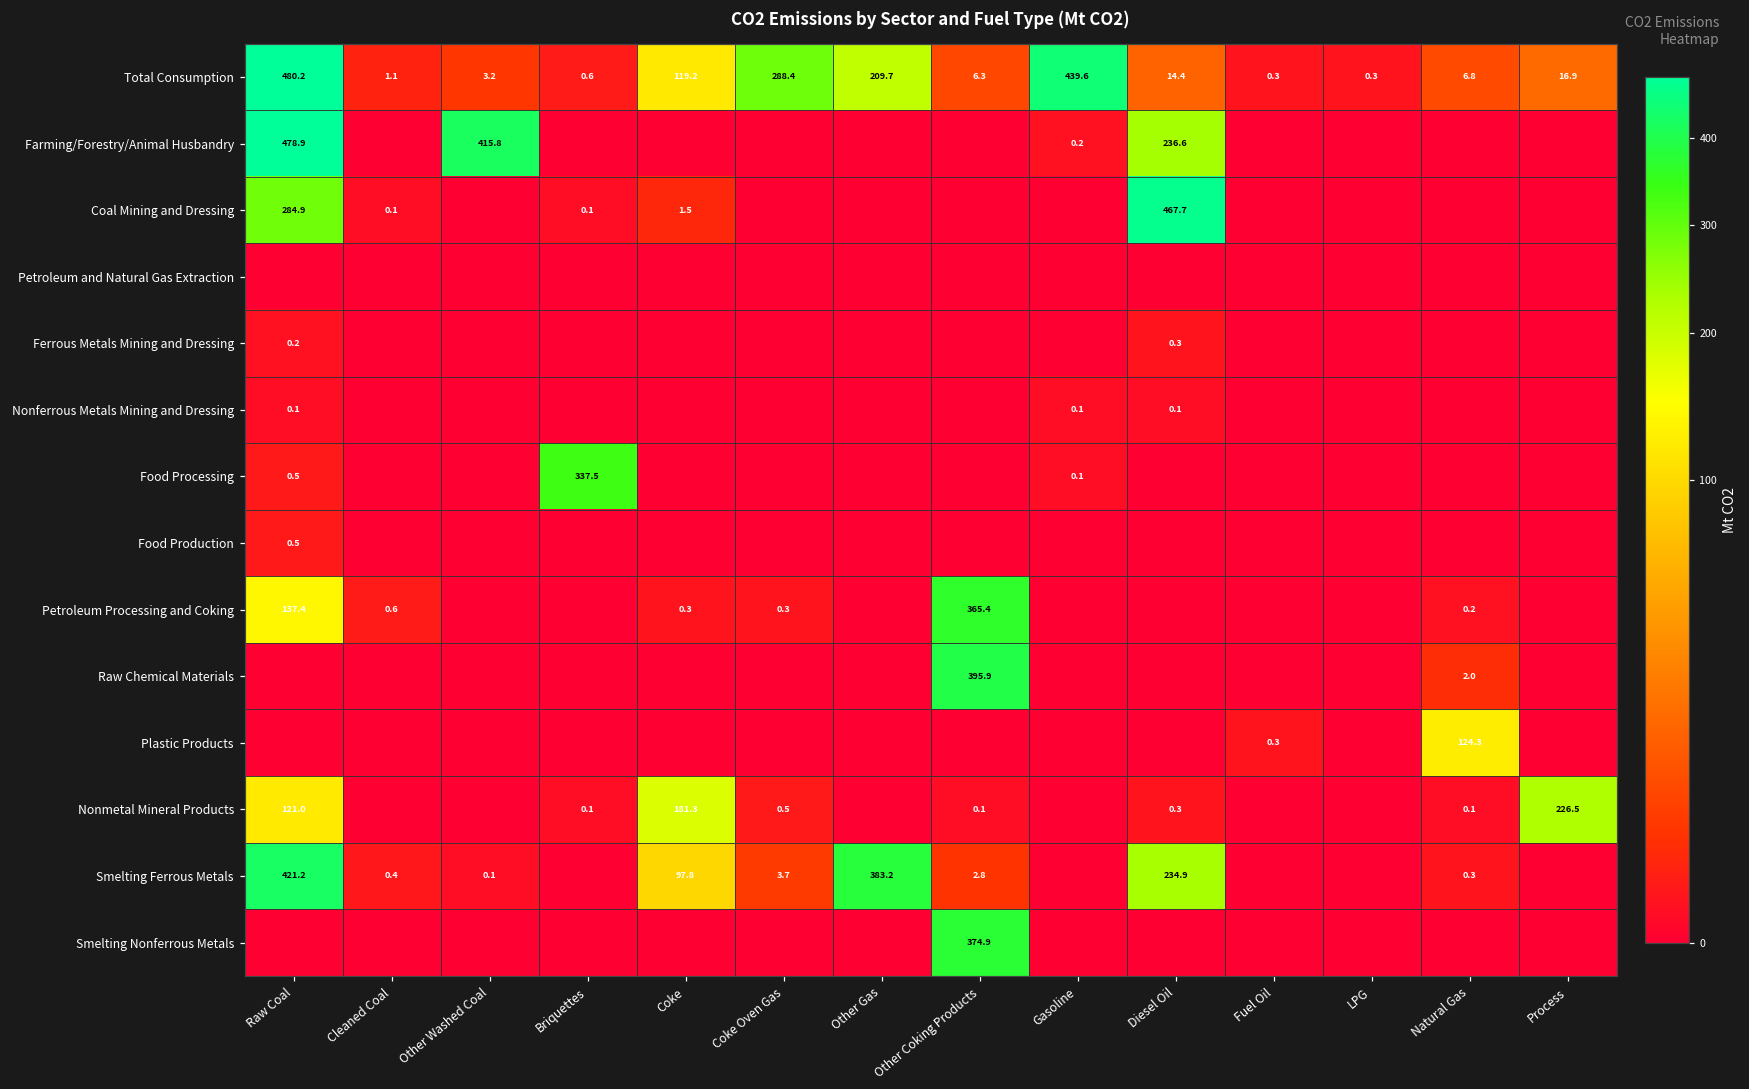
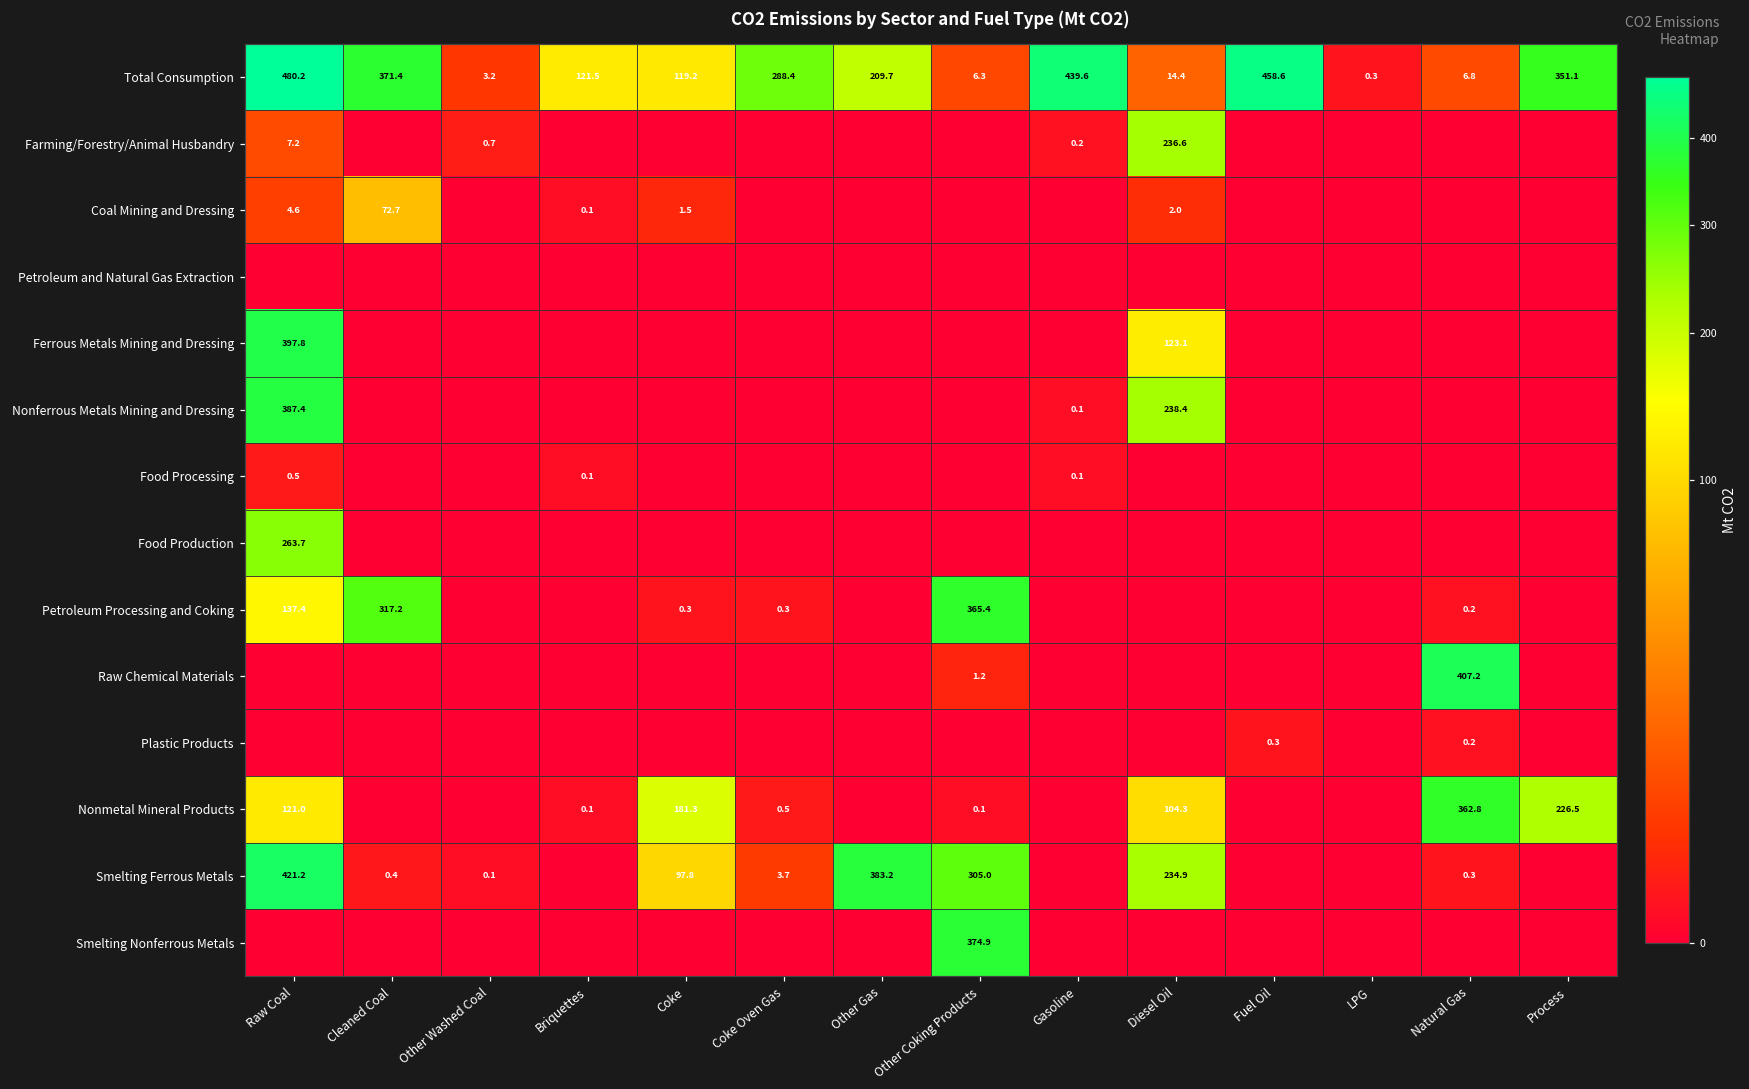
  {
    "Total Consumption": {
      "Raw Coal": 480.2,
-     "Cleaned Coal": 1.1,
+     "Cleaned Coal": 371.4,
      "Other Washed Coal": 3.2,
-     "Briquettes": 0.6,
+     "Briquettes": 121.5,
      "Coke": 119.2,
      "Coke Oven Gas": 288.4,
      "Other Gas": 209.7,
      "Other Coking Products": 6.3,
      "Gasoline": 439.6,
      "Diesel Oil": 14.4,
-     "Fuel Oil": 0.3,
+     "Fuel Oil": 458.6,
      "LPG": 0.3,
      "Natural Gas": 6.8,
-     "Process": 16.9
+     "Process": 351.1
    },
    "Farming/Forestry/Animal Husbandry": {
-     "Raw Coal": 478.9,
-     "Other Washed Coal": 415.8,
+     "Raw Coal": 7.2,
+     "Other Washed Coal": 0.7,
      "Gasoline": 0.2,
      "Diesel Oil": 236.6
    },
    "Coal Mining and Dressing": {
-     "Raw Coal": 284.9,
-     "Cleaned Coal": 0.1,
+     "Raw Coal": 4.6,
+     "Cleaned Coal": 72.7,
      "Briquettes": 0.1,
      "Coke": 1.5,
-     "Diesel Oil": 467.7
+     "Diesel Oil": 2.0
    },
    "Ferrous Metals Mining and Dressing": {
-     "Raw Coal": 0.2,
-     "Diesel Oil": 0.3
+     "Raw Coal": 397.8,
+     "Diesel Oil": 123.1
    },
    "Nonferrous Metals Mining and Dressing": {
-     "Raw Coal": 0.1,
+     "Raw Coal": 387.4,
      "Gasoline": 0.1,
-     "Diesel Oil": 0.1
+     "Diesel Oil": 238.4
    },
    "Food Processing": {
      "Raw Coal": 0.5,
-     "Briquettes": 337.5,
+     "Briquettes": 0.1,
      "Gasoline": 0.1
    },
    "Food Production": {
-     "Raw Coal": 0.5
+     "Raw Coal": 263.7
    },
    "Petroleum Processing and Coking": {
      "Raw Coal": 137.4,
-     "Cleaned Coal": 0.6,
+     "Cleaned Coal": 317.2,
      "Coke": 0.3,
      "Coke Oven Gas": 0.3,
      "Other Coking Products": 365.4,
      "Natural Gas": 0.2
    },
    "Raw Chemical Materials": {
-     "Other Coking Products": 395.9,
-     "Natural Gas": 2.0
+     "Other Coking Products": 1.2,
+     "Natural Gas": 407.2
    },
    "Plastic Products": {
      "Fuel Oil": 0.3,
-     "Natural Gas": 124.3
+     "Natural Gas": 0.2
    },
    "Nonmetal Mineral Products": {
      "Raw Coal": 121.0,
      "Briquettes": 0.1,
      "Coke": 181.3,
      "Coke Oven Gas": 0.5,
      "Other Coking Products": 0.1,
-     "Diesel Oil": 0.3,
-     "Natural Gas": 0.1,
+     "Diesel Oil": 104.3,
+     "Natural Gas": 362.8,
      "Process": 226.5
    },
    "Smelting Ferrous Metals": {
      "Raw Coal": 421.2,
      "Cleaned Coal": 0.4,
      "Other Washed Coal": 0.1,
      "Coke": 97.8,
      "Coke Oven Gas": 3.7,
      "Other Gas": 383.2,
-     "Other Coking Products": 2.8,
+     "Other Coking Products": 305.0,
      "Diesel Oil": 234.9,
      "Natural Gas": 0.3
    },
    "Smelting Nonferrous Metals": {
      "Other Coking Products": 374.9
    }
  }
